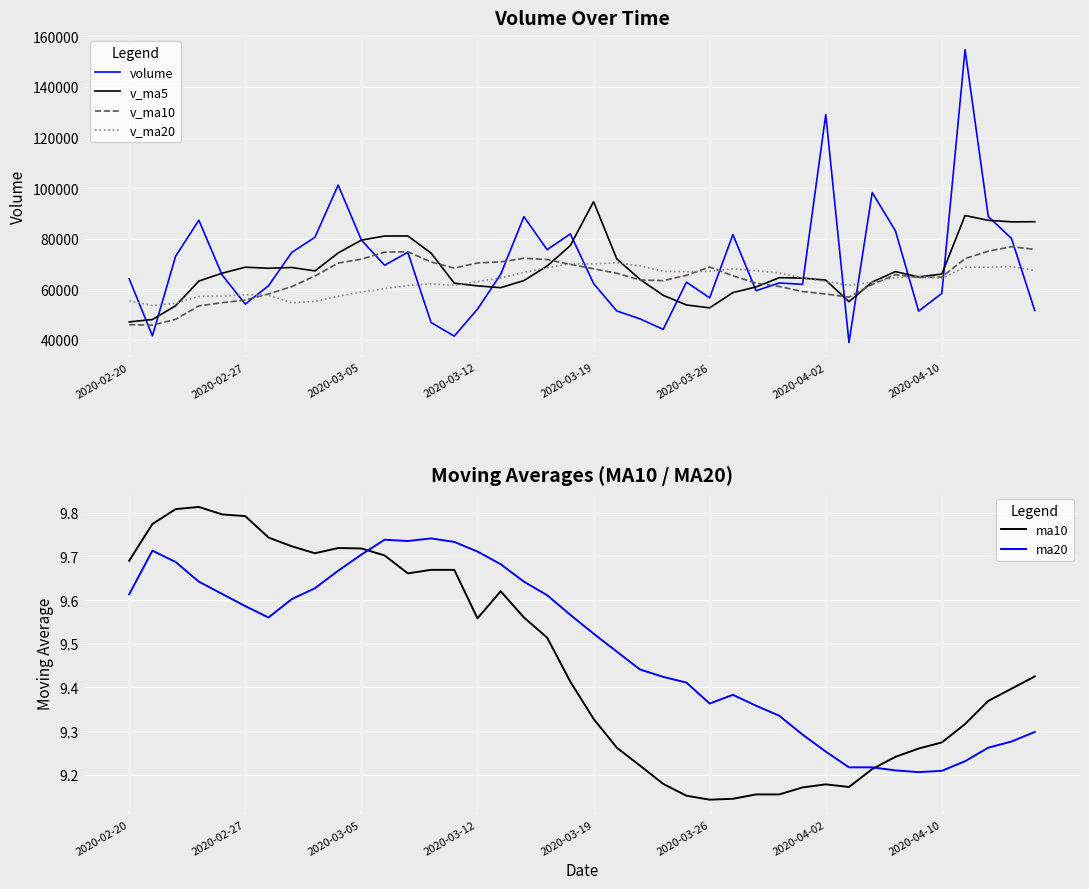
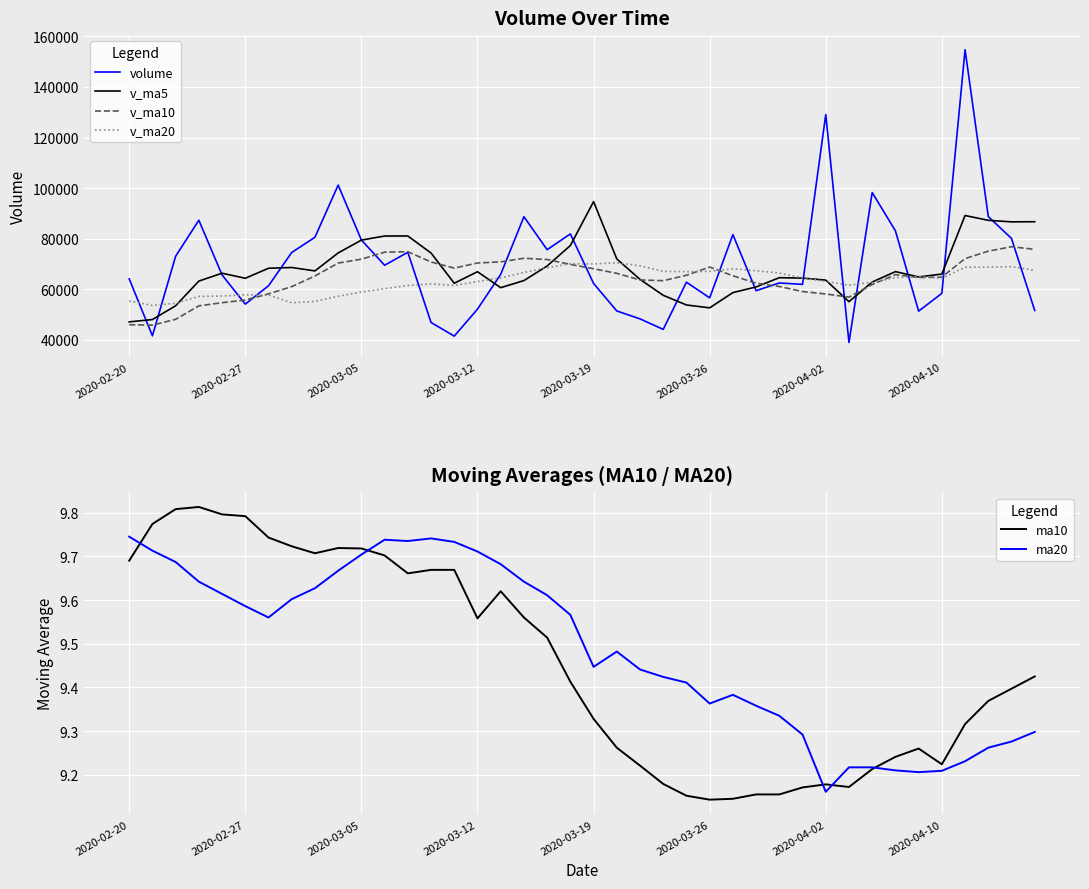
  {
    "Volume Over Time": {
      "volume": {
        "2020-02-20": 64000,
        "2020-02-27": 54000,
        "2020-03-12": 52000,
        "2020-03-19": 62000,
        "2020-03-26": 57000,
        "2020-04-02": 129000,
        "2020-04-10": 58000
      },
      "v_ma5": {
        "2020-02-20": 47000,
-       "2020-02-27": 69000,
-       "2020-03-12": 61000,
+       "2020-02-27": 64000,
+       "2020-03-12": 67000,
        "2020-03-19": 95000,
        "2020-03-26": 53000,
        "2020-04-10": 66000
      },
      "v_ma10": {
        "2020-02-20": 46000,
        "2020-02-27": 56000,
        "2020-03-05": 72000,
        "2020-03-12": 70000,
        "2020-03-19": 68000,
        "2020-03-26": 69000,
        "2020-04-02": 58000
      },
      "v_ma20": {
        "2020-02-20": 55000,
        "2020-02-27": 58000,
        "2020-03-05": 59000,
        "2020-03-12": 63000,
        "2020-03-19": 70000,
        "2020-03-26": 67000
      }
    },
    "Moving Averages (MA10 / MA20)": {
      "ma10": {
        "2020-02-20": 9.69,
        "2020-02-27": 9.79,
        "2020-03-05": 9.72,
        "2020-03-12": 9.56,
        "2020-03-19": 9.33,
        "2020-03-26": 9.14,
        "2020-04-02": 9.18,
-       "2020-04-10": 9.27
+       "2020-04-10": 9.22
      },
      "ma20": {
-       "2020-02-20": 9.61,
+       "2020-02-20": 9.75,
        "2020-02-27": 9.59,
        "2020-03-05": 9.70,
        "2020-03-12": 9.71,
-       "2020-03-19": 9.52,
+       "2020-03-19": 9.45,
        "2020-03-26": 9.36,
-       "2020-04-02": 9.25,
+       "2020-04-02": 9.16,
        "2020-04-10": 9.21
      }
    }
  }
